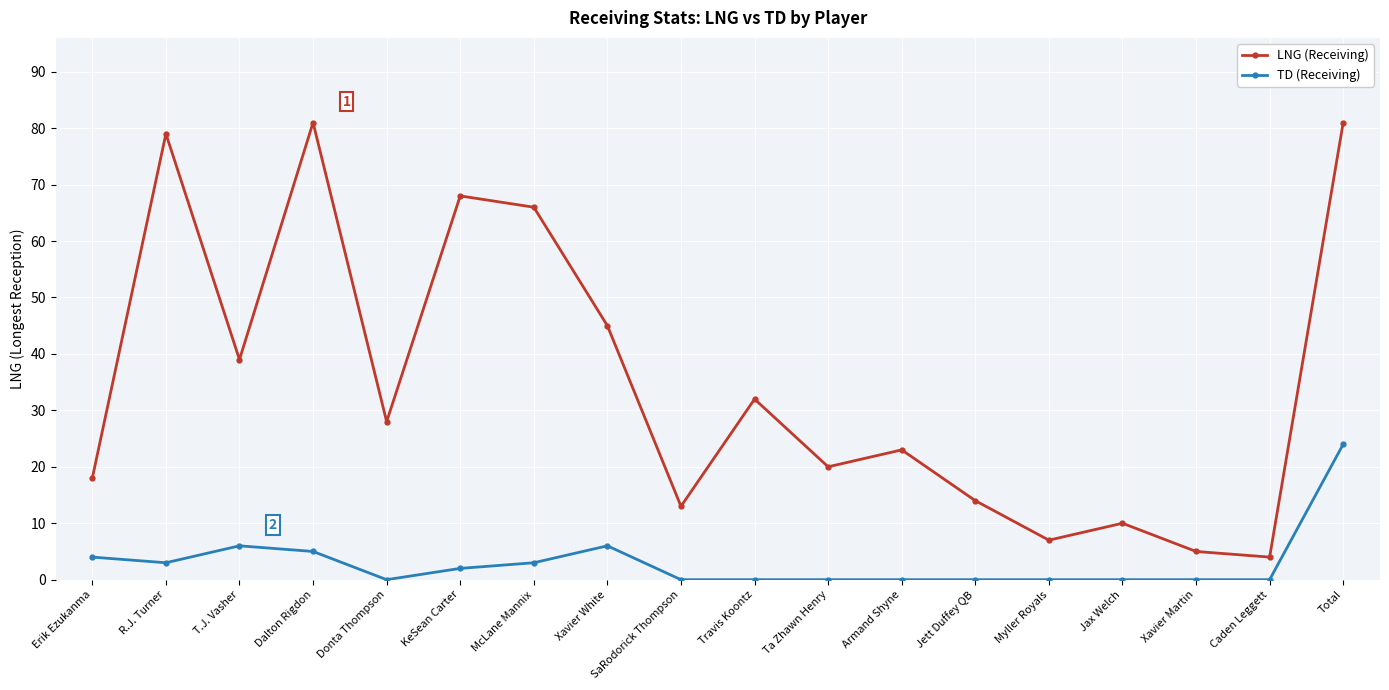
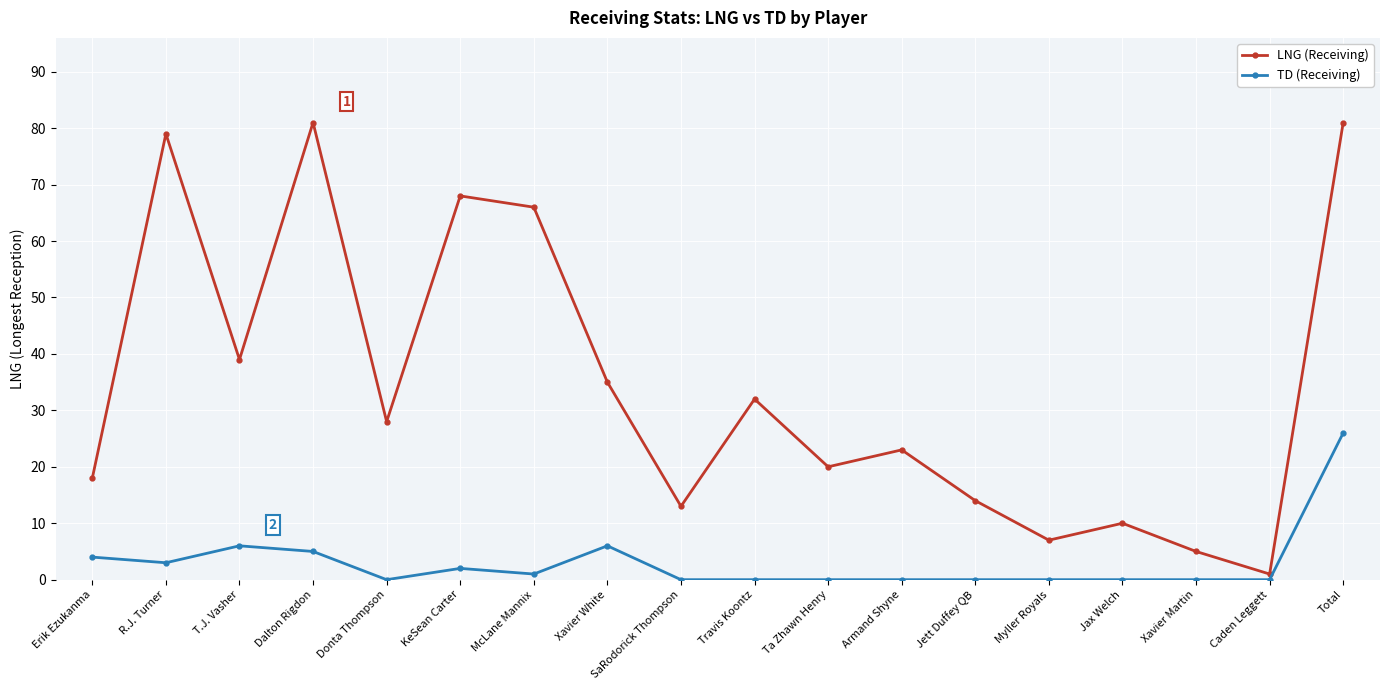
  {
    "LNG (Receiving)": {
      "Erik Ezukanma": 18,
      "R.J. Turner": 79,
      "T.J. Vasher": 39,
      "Dalton Rigdon": 81,
      "Donta Thompson": 28,
      "KeSean Carter": 68,
      "McLane Mannix": 66,
-     "Xavier White": 45,
+     "Xavier White": 35,
      "SaRodorick Thompson": 13,
      "Travis Koontz": 32,
      "Ta Zhawn Henry": 20,
      "Armand Shyne": 23,
      "Jett Duffey QB": 14,
      "Myller Royals": 7,
      "Jax Welch": 10,
      "Xavier Martin": 5,
-     "Caden Leggett": 4,
+     "Caden Leggett": 1,
      "Total": 81
    },
    "TD (Receiving)": {
      "Erik Ezukanma": 4,
      "R.J. Turner": 3,
      "T.J. Vasher": 6,
      "Dalton Rigdon": 5,
      "Donta Thompson": 0,
      "KeSean Carter": 2,
-     "McLane Mannix": 3,
+     "McLane Mannix": 1,
      "Xavier White": 6,
      "SaRodorick Thompson": 0,
      "Travis Koontz": 0,
      "Ta Zhawn Henry": 0,
      "Armand Shyne": 0,
      "Jett Duffey QB": 0,
      "Myller Royals": 0,
      "Jax Welch": 0,
      "Xavier Martin": 0,
      "Caden Leggett": 0,
-     "Total": 24
+     "Total": 26
    }
  }
